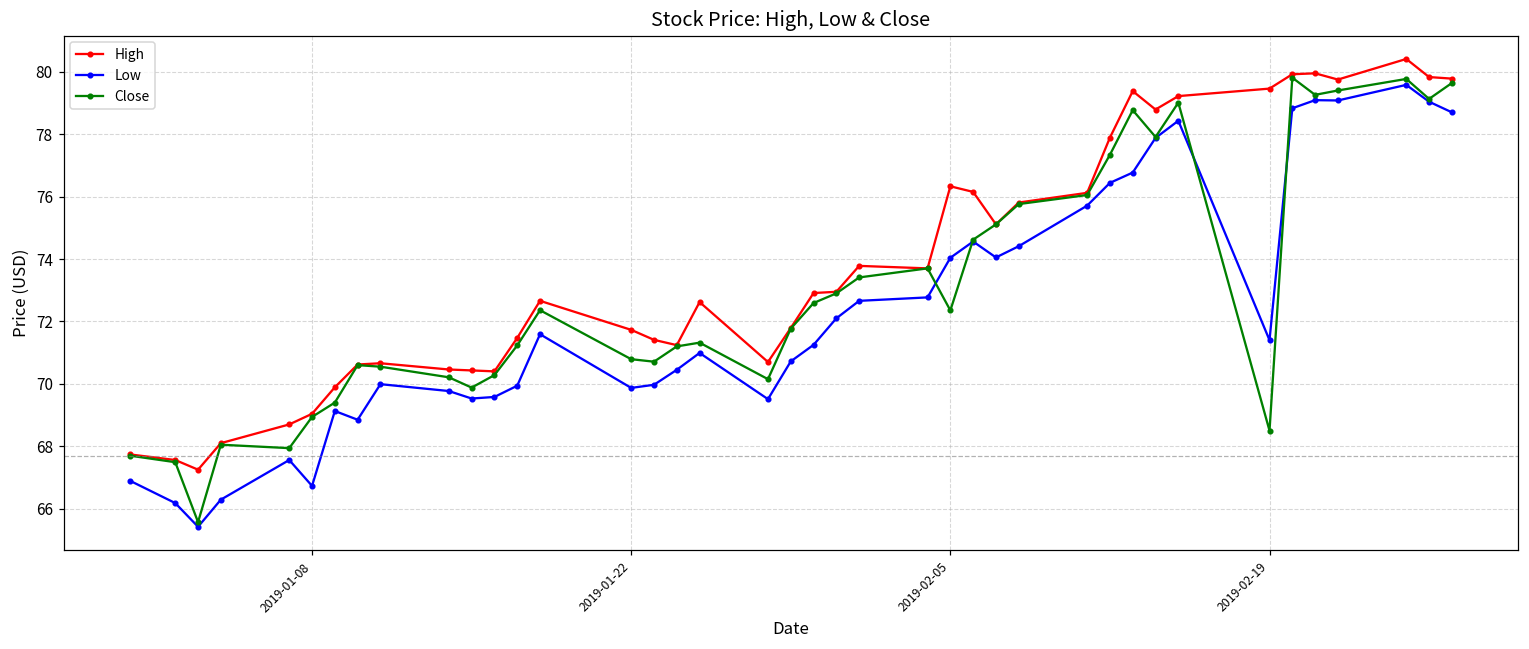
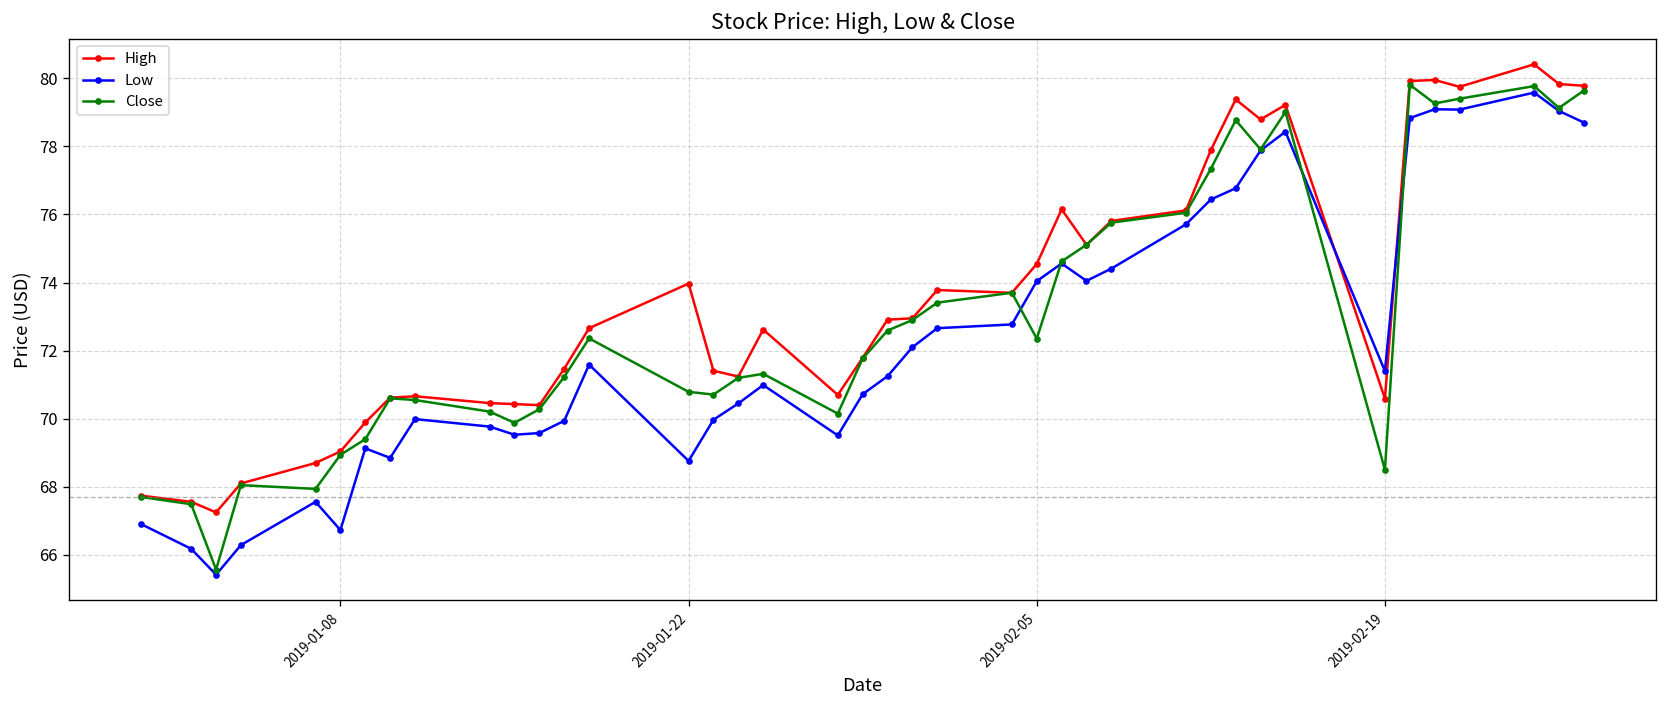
  {
    "High": {
      "2019-01-08": 69.0,
-     "2019-01-22": 71.7,
-     "2019-02-05": 76.3,
-     "2019-02-19": 79.5
+     "2019-01-22": 74.0,
+     "2019-02-05": 74.5,
+     "2019-02-19": 70.6
    },
    "Low": {
      "2019-01-08": 66.7,
-     "2019-01-22": 69.9,
+     "2019-01-22": 68.8,
      "2019-02-05": 74.0,
      "2019-02-19": 71.4
    },
    "Close": {
      "2019-01-08": 68.9,
      "2019-01-22": 70.8,
      "2019-02-05": 72.4,
      "2019-02-19": 68.5
    }
  }
